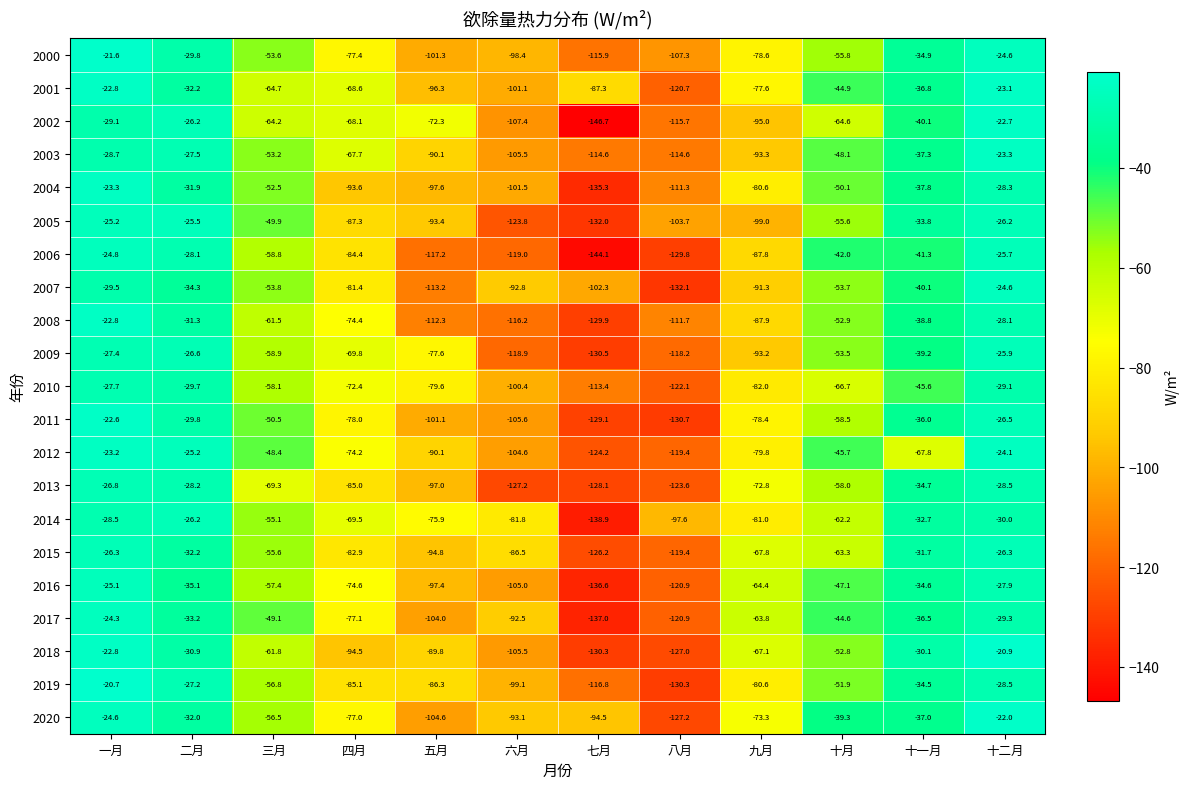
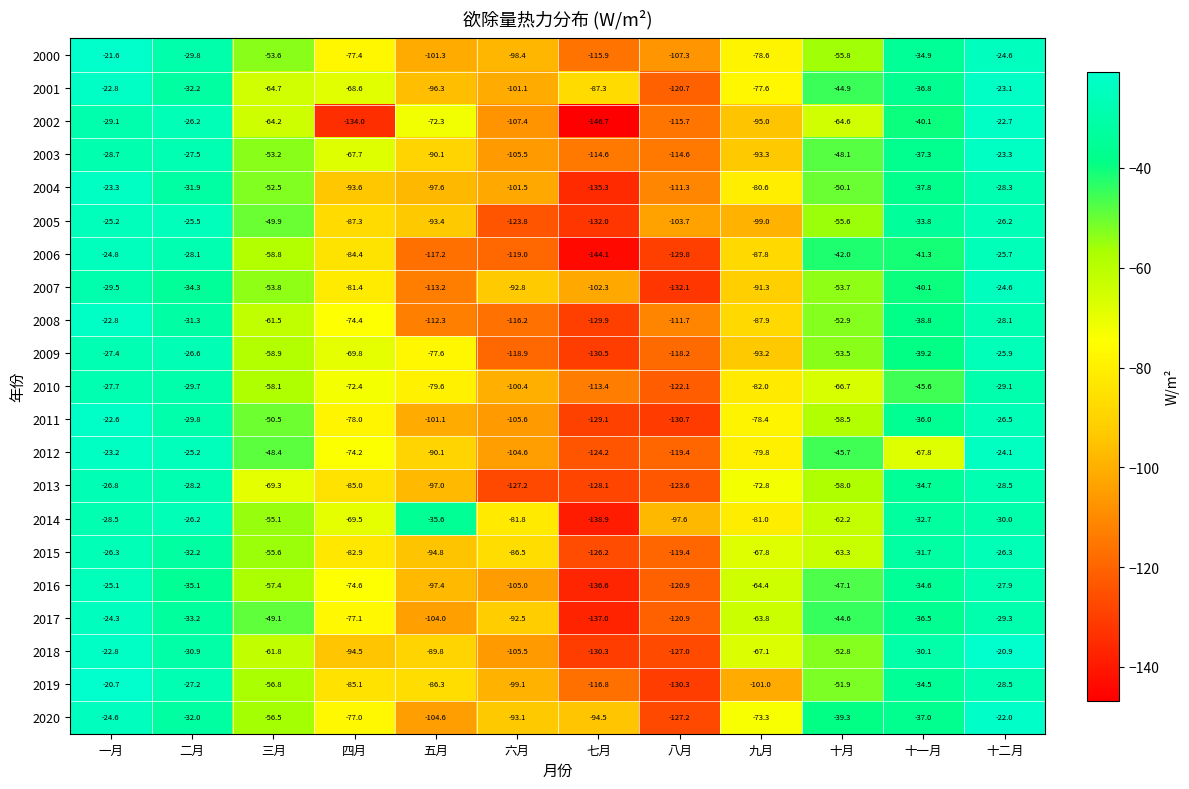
  {
    "2002": {
      "一月": -29.1,
      "二月": -26.2,
      "三月": -64.2,
-     "四月": -68.1,
+     "四月": -134.0,
      "五月": -72.3,
      "六月": -107.4,
      "七月": -146.7,
      "八月": -115.7,
      "九月": -95.0,
      "十月": -64.6,
      "十一月": -40.1,
      "十二月": -22.7
    },
    "2014": {
      "一月": -28.5,
      "二月": -26.2,
      "三月": -55.1,
      "四月": -69.5,
-     "五月": -75.9,
+     "五月": -35.6,
      "六月": -81.8,
      "七月": -138.9,
      "八月": -97.6,
      "九月": -81.0,
      "十月": -62.2,
      "十一月": -32.7,
      "十二月": -30.0
    },
    "2019": {
      "一月": -20.7,
      "二月": -27.2,
      "三月": -56.8,
      "四月": -85.1,
      "五月": -86.3,
      "六月": -99.1,
      "七月": -116.8,
      "八月": -130.3,
-     "九月": -80.6,
+     "九月": -101.0,
      "十月": -51.9,
      "十一月": -34.5,
      "十二月": -28.5
    }
  }
